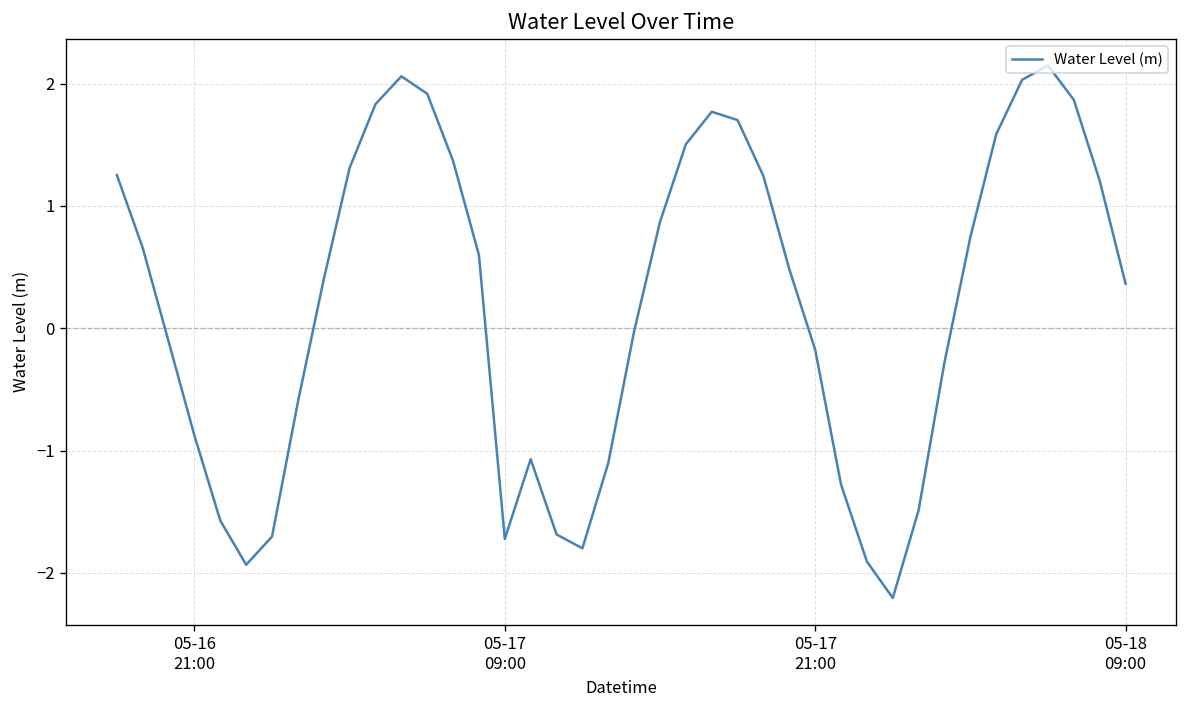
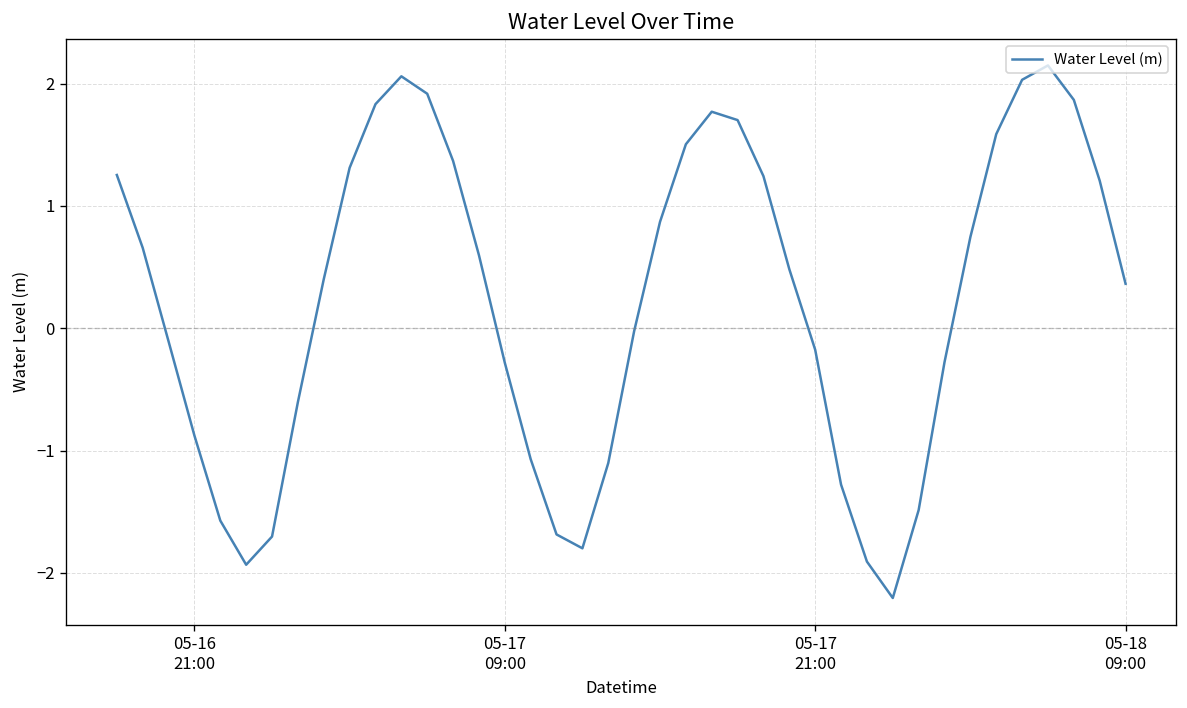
  {
    "05-16 21:00": -0.88,
-   "05-17 09:00": -1.72,
+   "05-17 09:00": -0.28,
    "05-17 21:00": -0.18,
    "05-18 09:00": 0.36
  }
